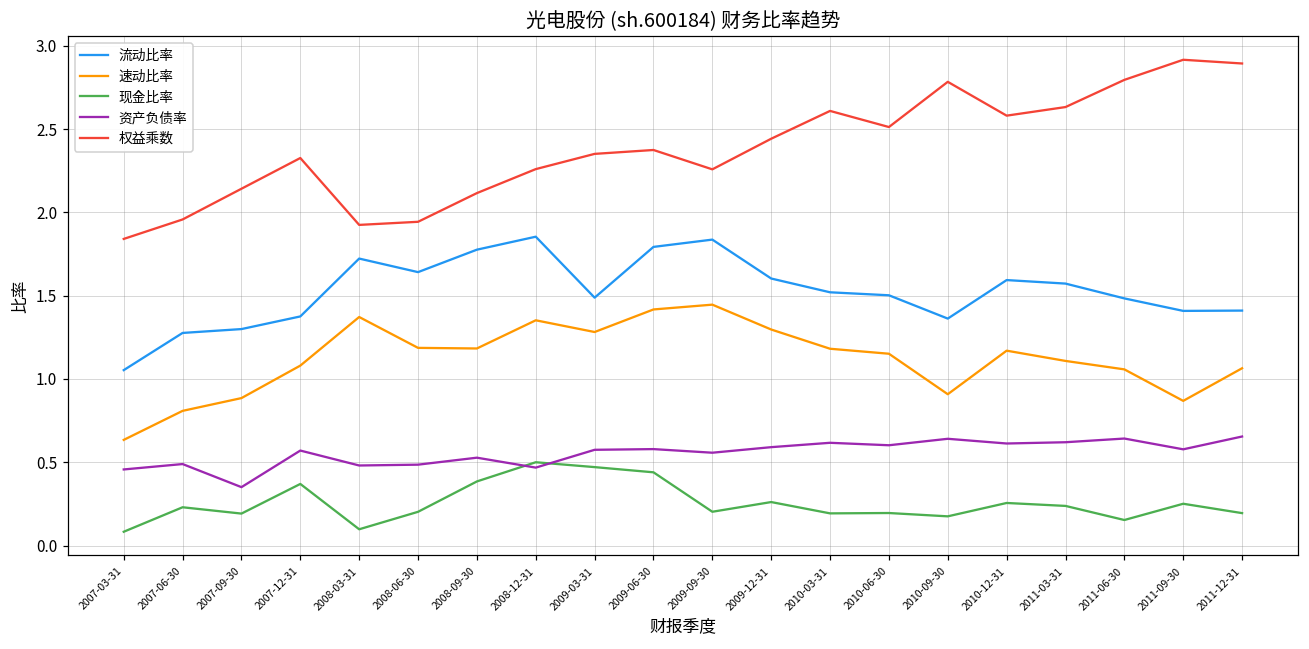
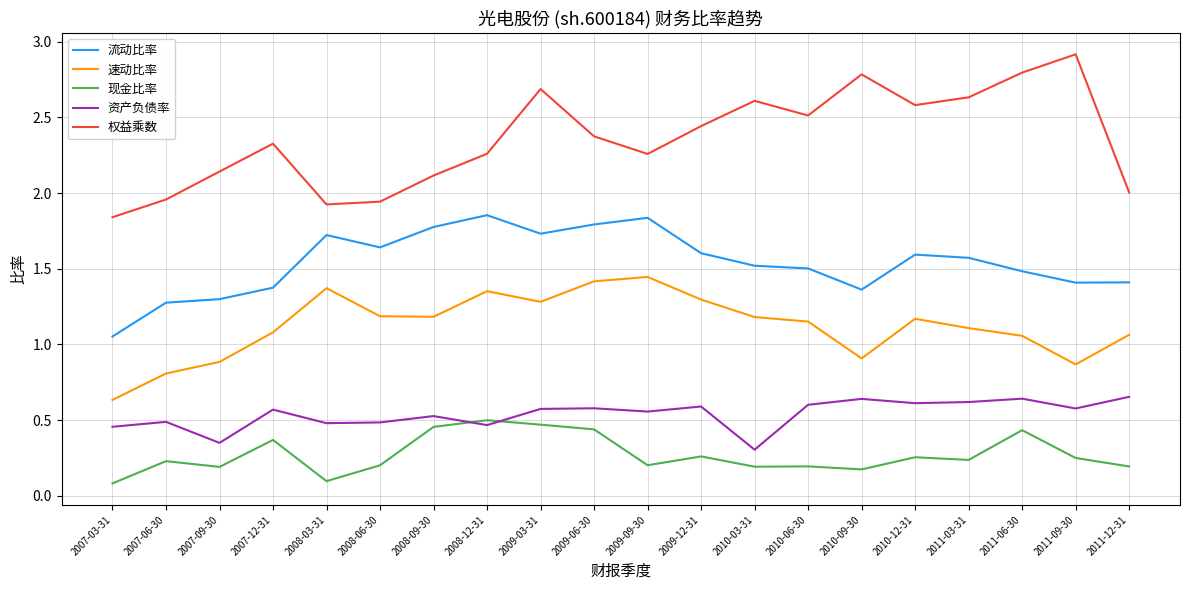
  {
    "流动比率": {
      "2007-03-31": 1.05,
      "2007-06-30": 1.28,
      "2007-09-30": 1.30,
      "2007-12-31": 1.38,
      "2008-03-31": 1.72,
      "2008-06-30": 1.64,
      "2008-09-30": 1.78,
      "2008-12-31": 1.85,
-     "2009-03-31": 1.49,
+     "2009-03-31": 1.73,
      "2009-06-30": 1.79,
      "2009-09-30": 1.84,
      "2009-12-31": 1.60,
      "2010-03-31": 1.52,
      "2010-06-30": 1.50,
      "2010-09-30": 1.36,
      "2010-12-31": 1.59,
      "2011-03-31": 1.57,
      "2011-06-30": 1.48,
      "2011-09-30": 1.41,
      "2011-12-31": 1.41
    },
    "速动比率": {
      "2007-03-31": 0.63,
      "2007-06-30": 0.81,
      "2007-09-30": 0.89,
      "2007-12-31": 1.08,
      "2008-03-31": 1.37,
      "2008-06-30": 1.19,
      "2008-09-30": 1.18,
      "2008-12-31": 1.35,
      "2009-03-31": 1.28,
      "2009-06-30": 1.42,
      "2009-09-30": 1.45,
      "2009-12-31": 1.30,
      "2010-03-31": 1.18,
      "2010-06-30": 1.15,
      "2010-09-30": 0.91,
      "2010-12-31": 1.17,
      "2011-03-31": 1.11,
      "2011-06-30": 1.06,
      "2011-09-30": 0.87,
      "2011-12-31": 1.06
    },
    "现金比率": {
      "2007-03-31": 0.08,
      "2007-06-30": 0.23,
      "2007-09-30": 0.19,
      "2007-12-31": 0.37,
      "2008-03-31": 0.10,
      "2008-06-30": 0.20,
-     "2008-09-30": 0.38,
+     "2008-09-30": 0.46,
      "2008-12-31": 0.50,
      "2009-03-31": 0.47,
      "2009-06-30": 0.44,
      "2009-09-30": 0.20,
      "2009-12-31": 0.26,
      "2010-03-31": 0.19,
      "2010-06-30": 0.20,
      "2010-09-30": 0.18,
      "2010-12-31": 0.26,
      "2011-03-31": 0.24,
-     "2011-06-30": 0.15,
+     "2011-06-30": 0.43,
      "2011-09-30": 0.25,
      "2011-12-31": 0.19
    },
    "资产负债率": {
      "2007-03-31": 0.46,
      "2007-06-30": 0.49,
      "2007-09-30": 0.35,
      "2007-12-31": 0.57,
      "2008-03-31": 0.48,
      "2008-06-30": 0.49,
      "2008-09-30": 0.53,
      "2008-12-31": 0.47,
      "2009-03-31": 0.57,
      "2009-06-30": 0.58,
      "2009-09-30": 0.56,
      "2009-12-31": 0.59,
-     "2010-03-31": 0.62,
+     "2010-03-31": 0.31,
      "2010-06-30": 0.60,
      "2010-09-30": 0.64,
      "2010-12-31": 0.61,
      "2011-03-31": 0.62,
      "2011-06-30": 0.64,
      "2011-09-30": 0.58,
      "2011-12-31": 0.65
    },
    "权益乘数": {
      "2007-03-31": 1.84,
      "2007-06-30": 1.96,
      "2007-09-30": 2.14,
      "2007-12-31": 2.33,
      "2008-03-31": 1.92,
      "2008-06-30": 1.94,
      "2008-09-30": 2.12,
      "2008-12-31": 2.26,
-     "2009-03-31": 2.35,
+     "2009-03-31": 2.69,
      "2009-06-30": 2.37,
      "2009-09-30": 2.26,
      "2009-12-31": 2.44,
      "2010-03-31": 2.61,
      "2010-06-30": 2.51,
      "2010-09-30": 2.78,
      "2010-12-31": 2.58,
      "2011-03-31": 2.63,
      "2011-06-30": 2.80,
      "2011-09-30": 2.92,
-     "2011-12-31": 2.89
+     "2011-12-31": 2.00
    }
  }
